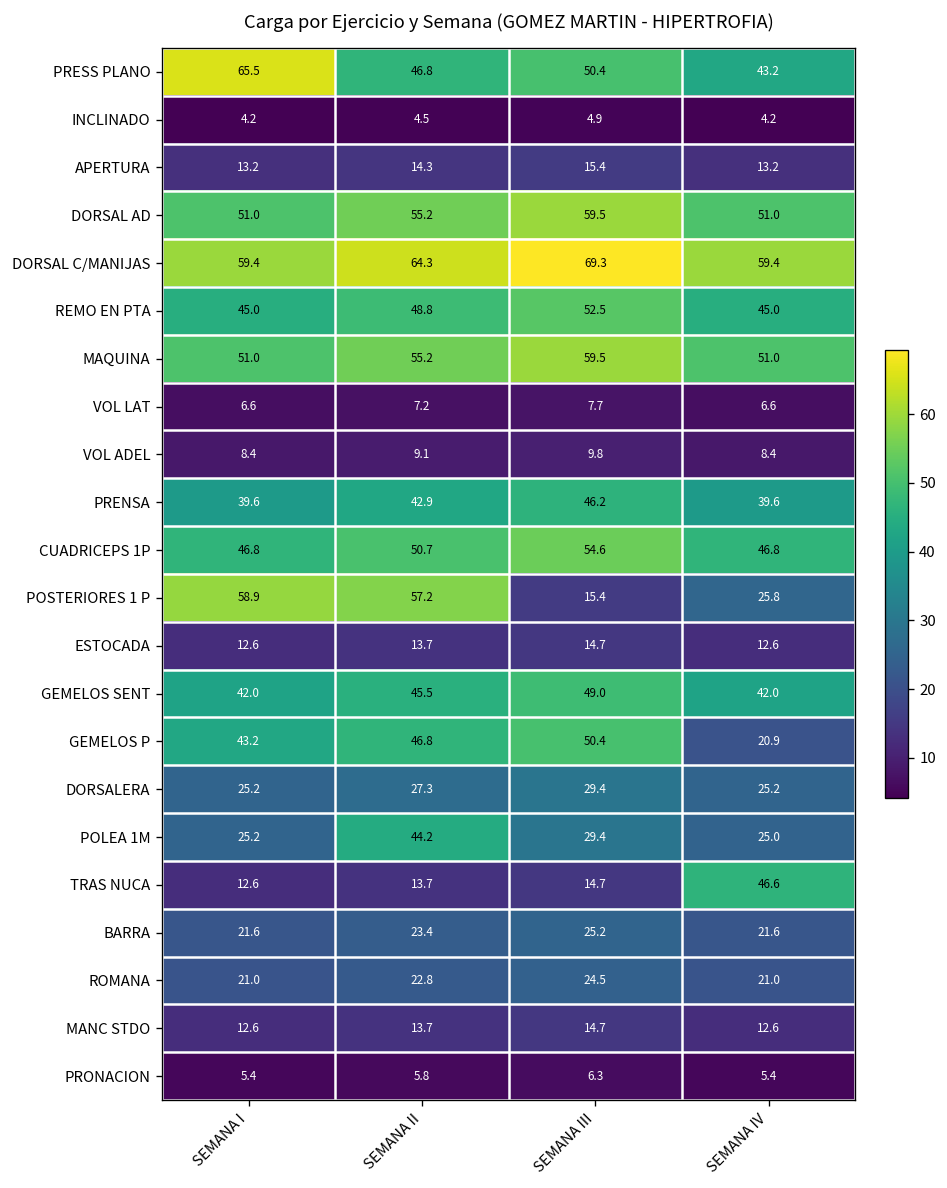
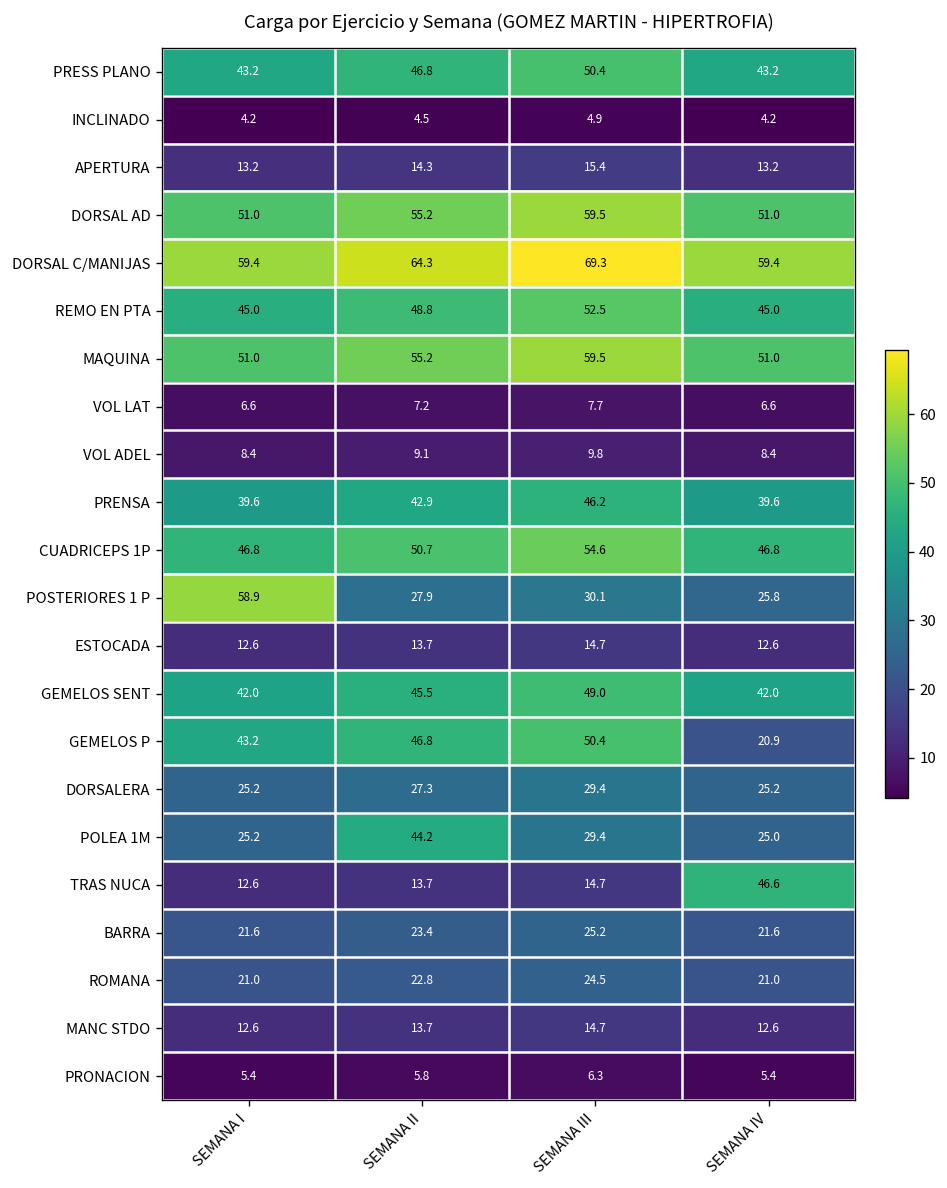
  {
    "PRESS PLANO": {
-     "SEMANA I": 65.5,
+     "SEMANA I": 43.2,
      "SEMANA II": 46.8,
      "SEMANA III": 50.4,
      "SEMANA IV": 43.2
    },
    "INCLINADO": {
      "SEMANA I": 4.2,
      "SEMANA II": 4.5,
      "SEMANA III": 4.9,
      "SEMANA IV": 4.2
    },
    "APERTURA": {
      "SEMANA I": 13.2,
      "SEMANA II": 14.3,
      "SEMANA III": 15.4,
      "SEMANA IV": 13.2
    },
    "DORSAL AD": {
      "SEMANA I": 51.0,
      "SEMANA II": 55.2,
      "SEMANA III": 59.5,
      "SEMANA IV": 51.0
    },
    "DORSAL C/MANIJAS": {
      "SEMANA I": 59.4,
      "SEMANA II": 64.3,
      "SEMANA III": 69.3,
      "SEMANA IV": 59.4
    },
    "REMO EN PTA": {
      "SEMANA I": 45.0,
      "SEMANA II": 48.8,
      "SEMANA III": 52.5,
      "SEMANA IV": 45.0
    },
    "MAQUINA": {
      "SEMANA I": 51.0,
      "SEMANA II": 55.2,
      "SEMANA III": 59.5,
      "SEMANA IV": 51.0
    },
    "VOL LAT": {
      "SEMANA I": 6.6,
      "SEMANA II": 7.2,
      "SEMANA III": 7.7,
      "SEMANA IV": 6.6
    },
    "VOL ADEL": {
      "SEMANA I": 8.4,
      "SEMANA II": 9.1,
      "SEMANA III": 9.8,
      "SEMANA IV": 8.4
    },
    "PRENSA": {
      "SEMANA I": 39.6,
      "SEMANA II": 42.9,
      "SEMANA III": 46.2,
      "SEMANA IV": 39.6
    },
    "CUADRICEPS 1P": {
      "SEMANA I": 46.8,
      "SEMANA II": 50.7,
      "SEMANA III": 54.6,
      "SEMANA IV": 46.8
    },
    "POSTERIORES 1 P": {
      "SEMANA I": 58.9,
-     "SEMANA II": 57.2,
-     "SEMANA III": 15.4,
+     "SEMANA II": 27.9,
+     "SEMANA III": 30.1,
      "SEMANA IV": 25.8
    },
    "ESTOCADA": {
      "SEMANA I": 12.6,
      "SEMANA II": 13.7,
      "SEMANA III": 14.7,
      "SEMANA IV": 12.6
    },
    "GEMELOS SENT": {
      "SEMANA I": 42.0,
      "SEMANA II": 45.5,
      "SEMANA III": 49.0,
      "SEMANA IV": 42.0
    },
    "GEMELOS P": {
      "SEMANA I": 43.2,
      "SEMANA II": 46.8,
      "SEMANA III": 50.4,
      "SEMANA IV": 20.9
    },
    "DORSALERA": {
      "SEMANA I": 25.2,
      "SEMANA II": 27.3,
      "SEMANA III": 29.4,
      "SEMANA IV": 25.2
    },
    "POLEA 1M": {
      "SEMANA I": 25.2,
      "SEMANA II": 44.2,
      "SEMANA III": 29.4,
      "SEMANA IV": 25.0
    },
    "TRAS NUCA": {
      "SEMANA I": 12.6,
      "SEMANA II": 13.7,
      "SEMANA III": 14.7,
      "SEMANA IV": 46.6
    },
    "BARRA": {
      "SEMANA I": 21.6,
      "SEMANA II": 23.4,
      "SEMANA III": 25.2,
      "SEMANA IV": 21.6
    },
    "ROMANA": {
      "SEMANA I": 21.0,
      "SEMANA II": 22.8,
      "SEMANA III": 24.5,
      "SEMANA IV": 21.0
    },
    "MANC STDO": {
      "SEMANA I": 12.6,
      "SEMANA II": 13.7,
      "SEMANA III": 14.7,
      "SEMANA IV": 12.6
    },
    "PRONACION": {
      "SEMANA I": 5.4,
      "SEMANA II": 5.8,
      "SEMANA III": 6.3,
      "SEMANA IV": 5.4
    }
  }
